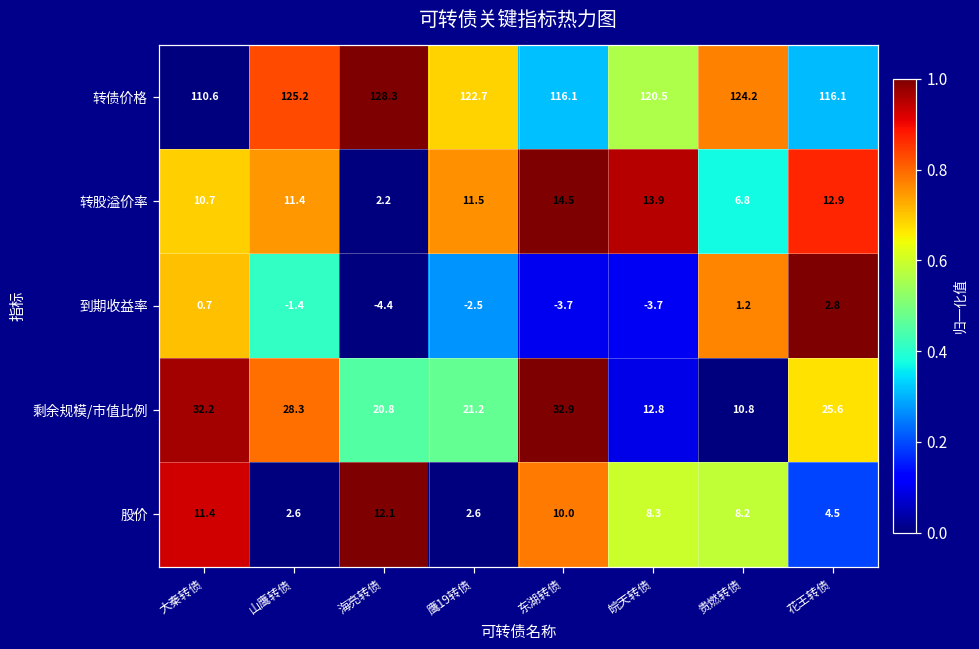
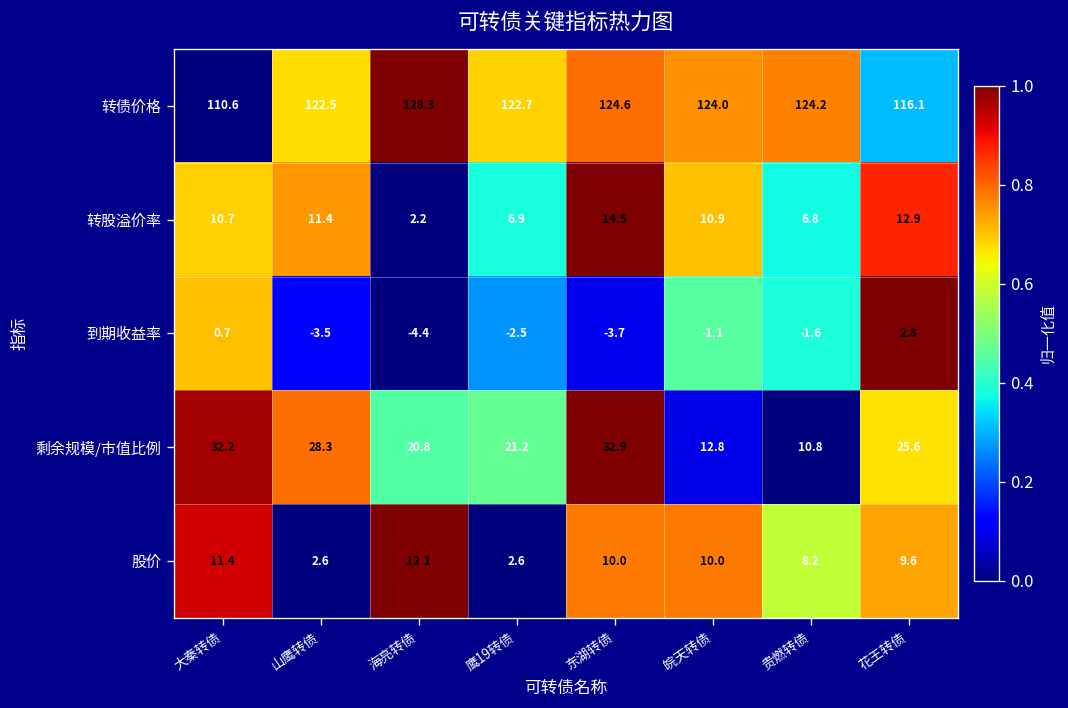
  {
    "转债价格": {
      "大秦转债": 110.6,
-     "山鹰转债": 125.2,
+     "山鹰转债": 122.5,
      "海亮转债": 128.3,
      "鹰19转债": 122.7,
-     "东湖转债": 116.1,
-     "皖天转债": 120.5,
+     "东湖转债": 124.6,
+     "皖天转债": 124.0,
      "贵燃转债": 124.2,
      "花王转债": 116.1
    },
    "转股溢价率": {
      "大秦转债": 10.7,
      "山鹰转债": 11.4,
      "海亮转债": 2.2,
-     "鹰19转债": 11.5,
+     "鹰19转债": 6.9,
      "东湖转债": 14.5,
-     "皖天转债": 13.9,
+     "皖天转债": 10.9,
      "贵燃转债": 6.8,
      "花王转债": 12.9
    },
    "到期收益率": {
      "大秦转债": 0.7,
-     "山鹰转债": -1.4,
+     "山鹰转债": -3.5,
      "海亮转债": -4.4,
      "鹰19转债": -2.5,
      "东湖转债": -3.7,
-     "皖天转债": -3.7,
-     "贵燃转债": 1.2,
+     "皖天转债": -1.1,
+     "贵燃转债": -1.6,
      "花王转债": 2.8
    },
    "剩余规模/市值比例": {
      "大秦转债": 32.2,
      "山鹰转债": 28.3,
      "海亮转债": 20.8,
      "鹰19转债": 21.2,
      "东湖转债": 32.9,
      "皖天转债": 12.8,
      "贵燃转债": 10.8,
      "花王转债": 25.6
    },
    "股价": {
      "大秦转债": 11.4,
      "山鹰转债": 2.6,
      "海亮转债": 12.1,
      "鹰19转债": 2.6,
      "东湖转债": 10.0,
-     "皖天转债": 8.3,
+     "皖天转债": 10.0,
      "贵燃转债": 8.2,
-     "花王转债": 4.5
+     "花王转债": 9.6
    }
  }
